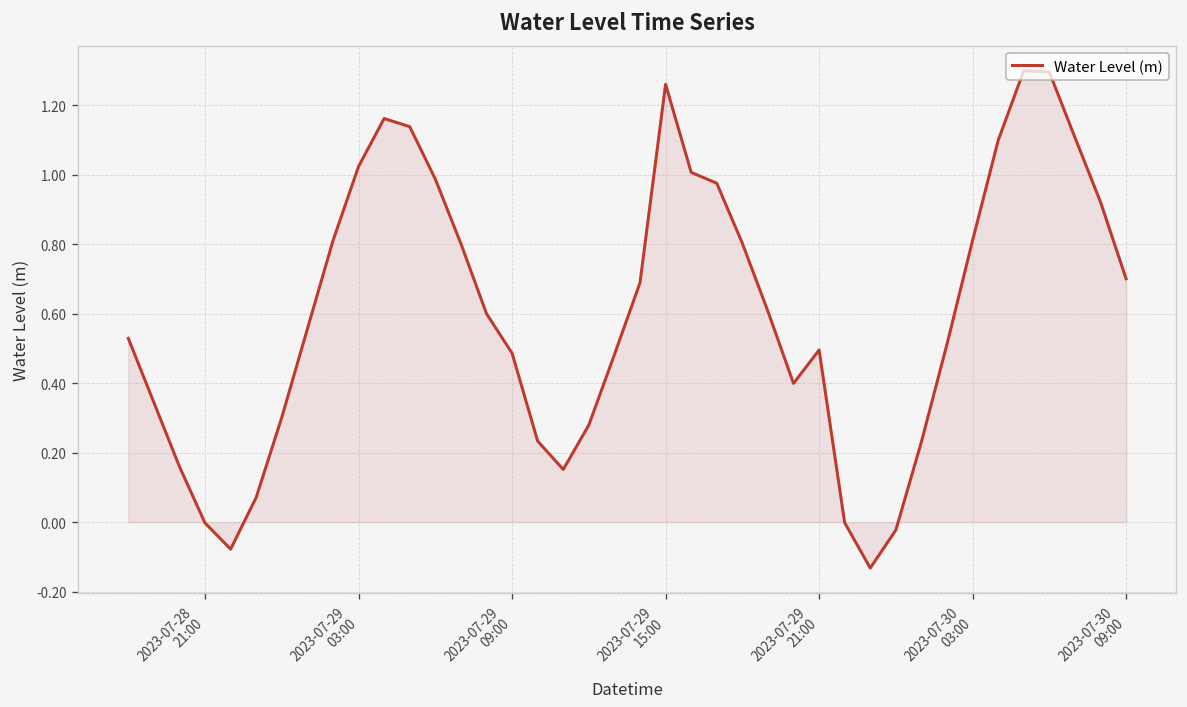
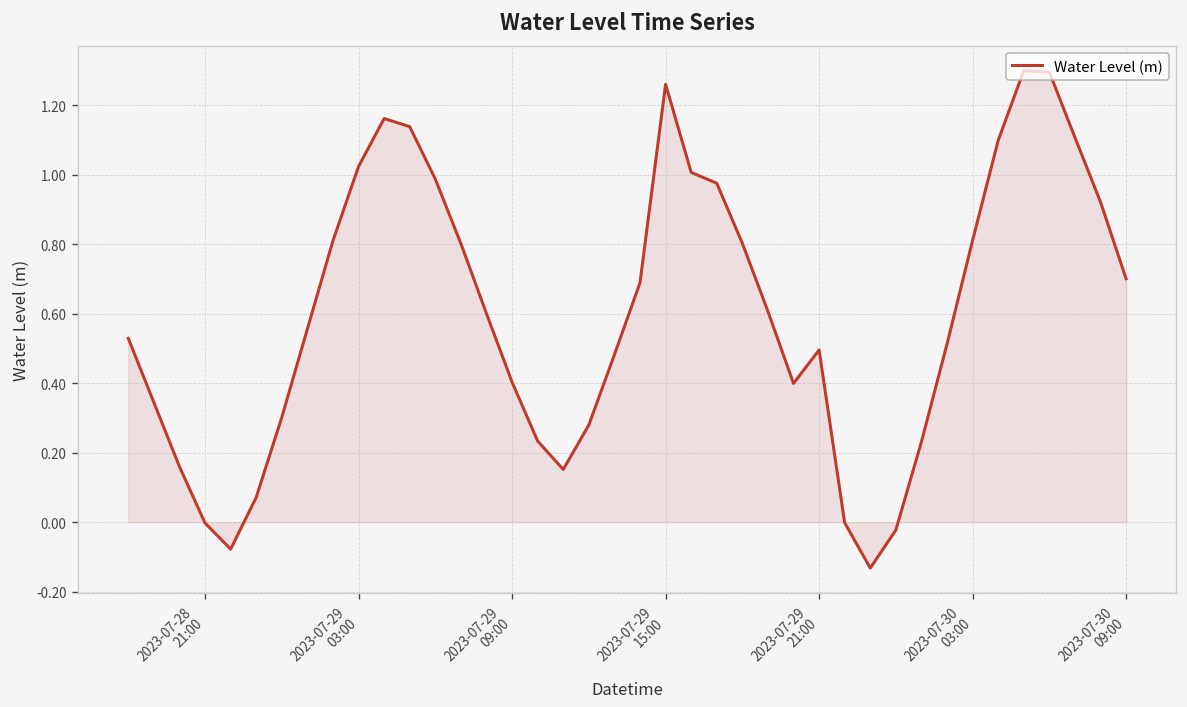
  {
    "Water Level (m)": {
-     "2023-07-29 09:00": 0.49
+     "2023-07-29 09:00": 0.40
    }
  }
